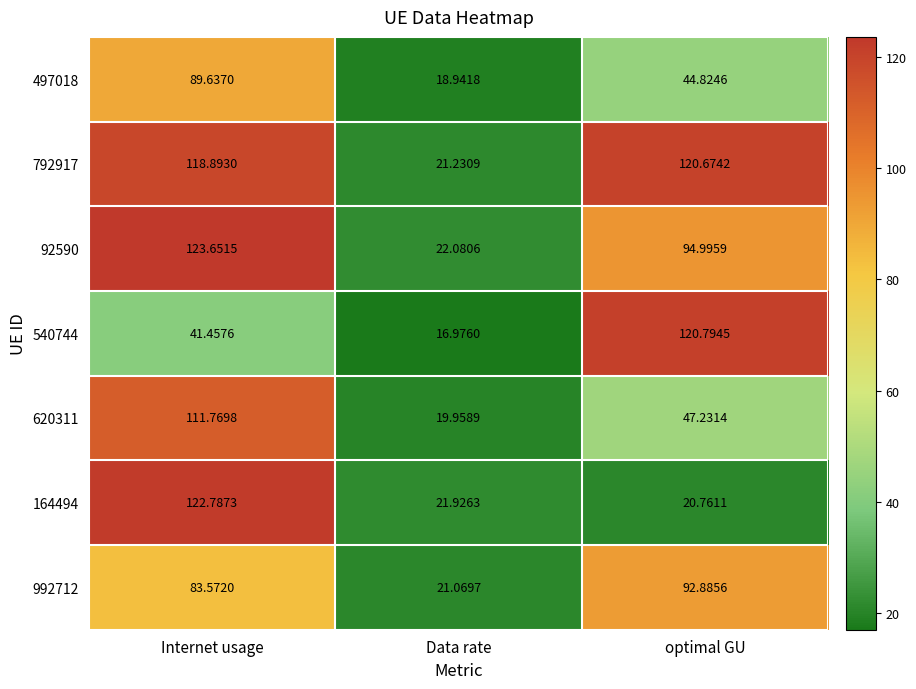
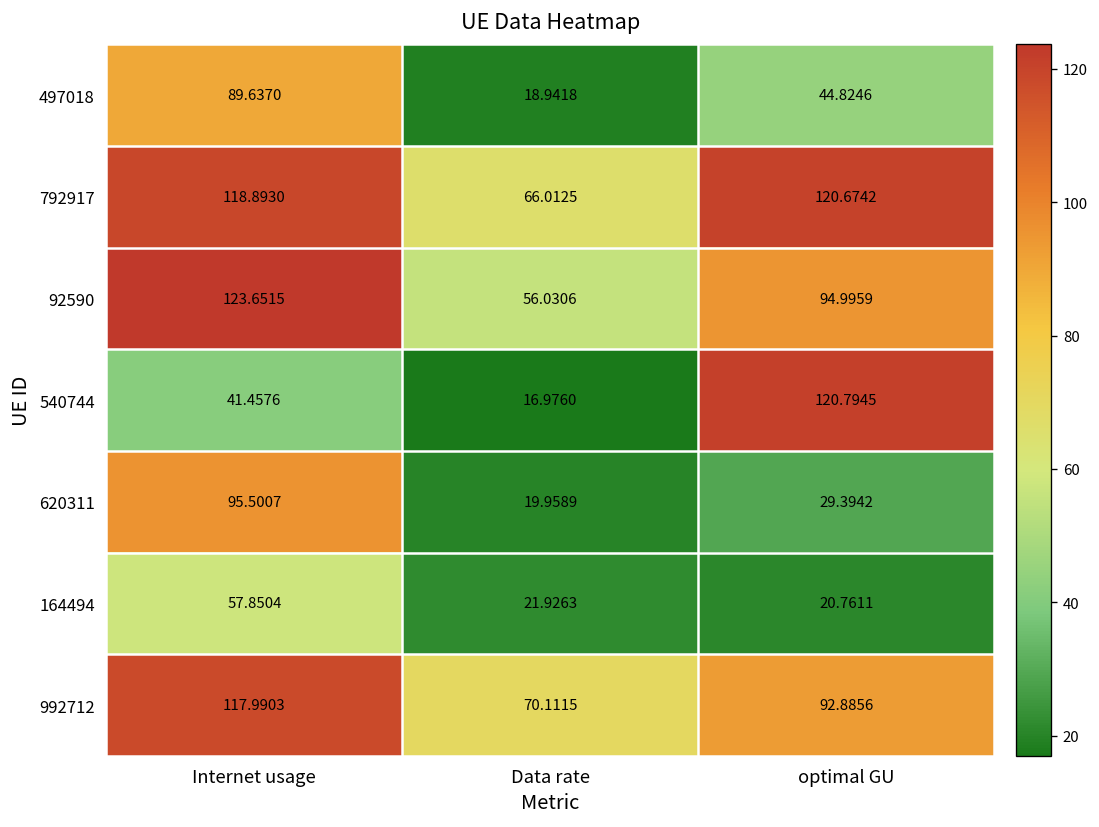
  {
    "497018": {
      "Internet usage": 89.6370,
      "Data rate": 18.9418,
      "optimal GU": 44.8246
    },
    "792917": {
      "Internet usage": 118.8930,
-     "Data rate": 21.2309,
+     "Data rate": 66.0125,
      "optimal GU": 120.6742
    },
    "92590": {
      "Internet usage": 123.6515,
-     "Data rate": 22.0806,
+     "Data rate": 56.0306,
      "optimal GU": 94.9959
    },
    "540744": {
      "Internet usage": 41.4576,
      "Data rate": 16.9760,
      "optimal GU": 120.7945
    },
    "620311": {
-     "Internet usage": 111.7698,
+     "Internet usage": 95.5007,
      "Data rate": 19.9589,
-     "optimal GU": 47.2314
+     "optimal GU": 29.3942
    },
    "164494": {
-     "Internet usage": 122.7873,
+     "Internet usage": 57.8504,
      "Data rate": 21.9263,
      "optimal GU": 20.7611
    },
    "992712": {
-     "Internet usage": 83.5720,
-     "Data rate": 21.0697,
+     "Internet usage": 117.9903,
+     "Data rate": 70.1115,
      "optimal GU": 92.8856
    }
  }
